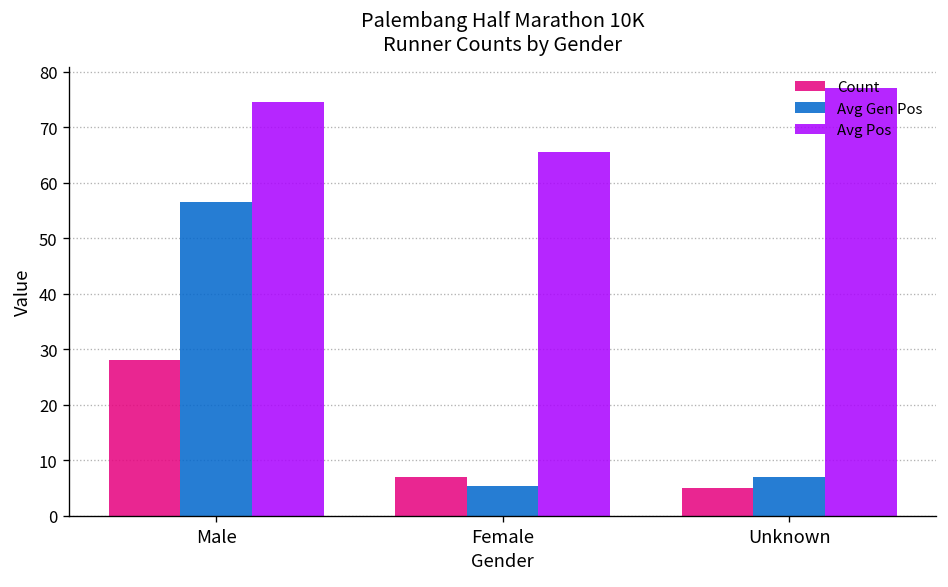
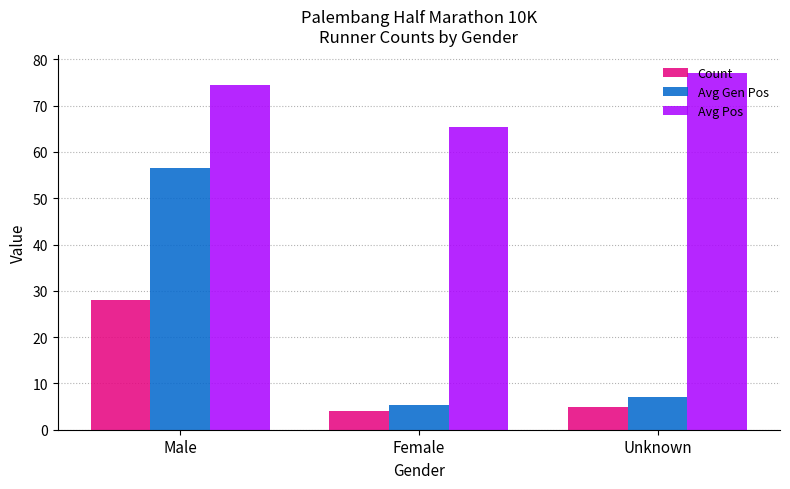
  {
    "Count": {
      "Male": 28,
-     "Female": 7,
+     "Female": 4,
      "Unknown": 5
    },
    "Avg Gen Pos": {
      "Male": 57,
      "Female": 5,
      "Unknown": 7
    },
    "Avg Pos": {
      "Male": 75,
      "Female": 65,
      "Unknown": 77
    }
  }
